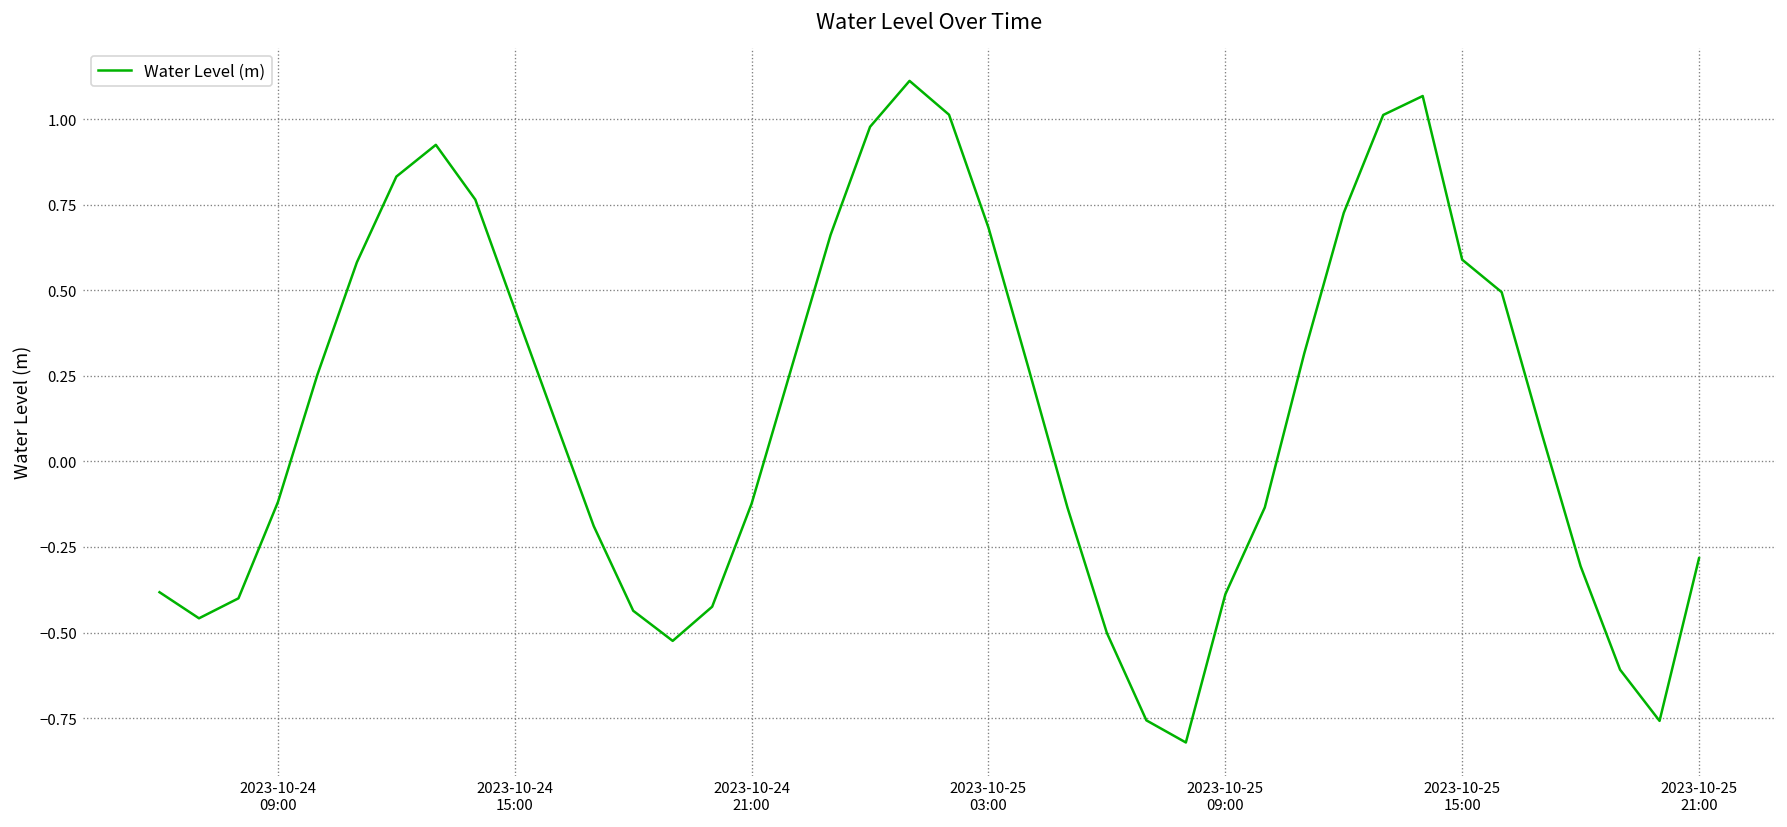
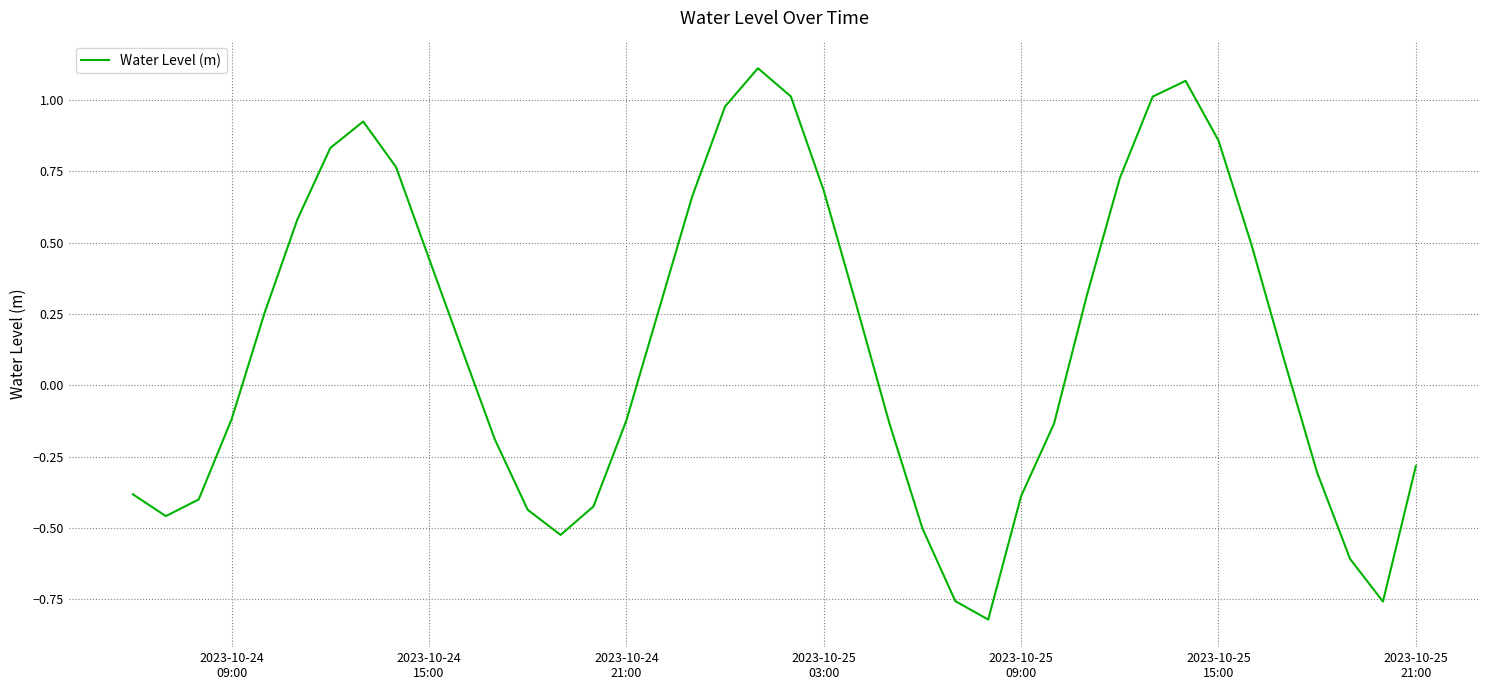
  {
    "2023-10-24 09:00": -0.12,
    "2023-10-24 15:00": 0.44,
    "2023-10-24 21:00": -0.12,
    "2023-10-25 03:00": 0.68,
    "2023-10-25 09:00": -0.39,
-   "2023-10-25 15:00": 0.59,
+   "2023-10-25 15:00": 0.86,
    "2023-10-25 21:00": -0.28
  }
